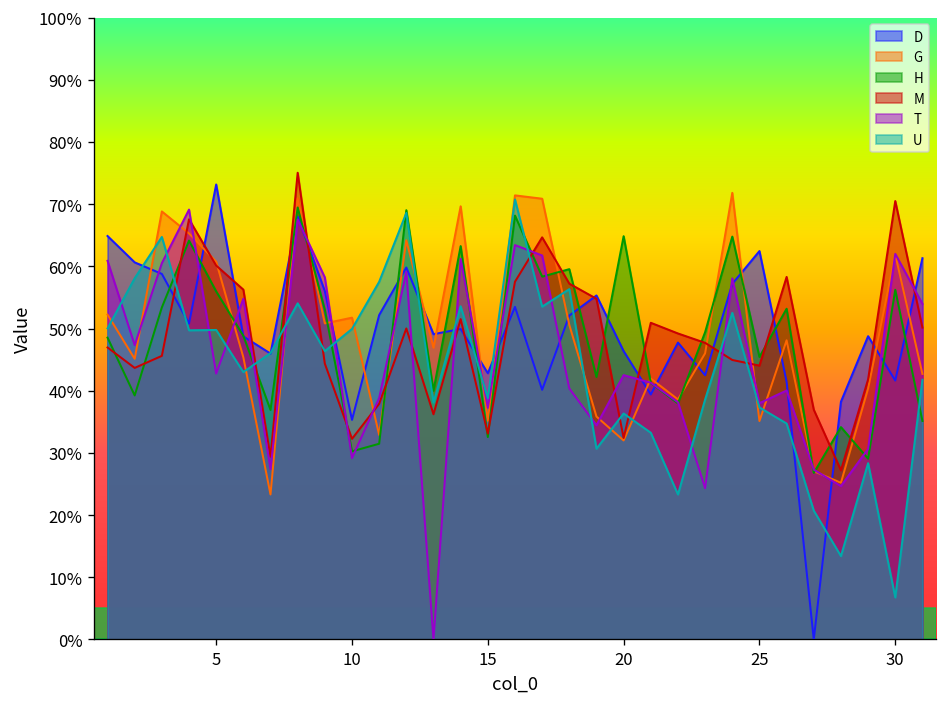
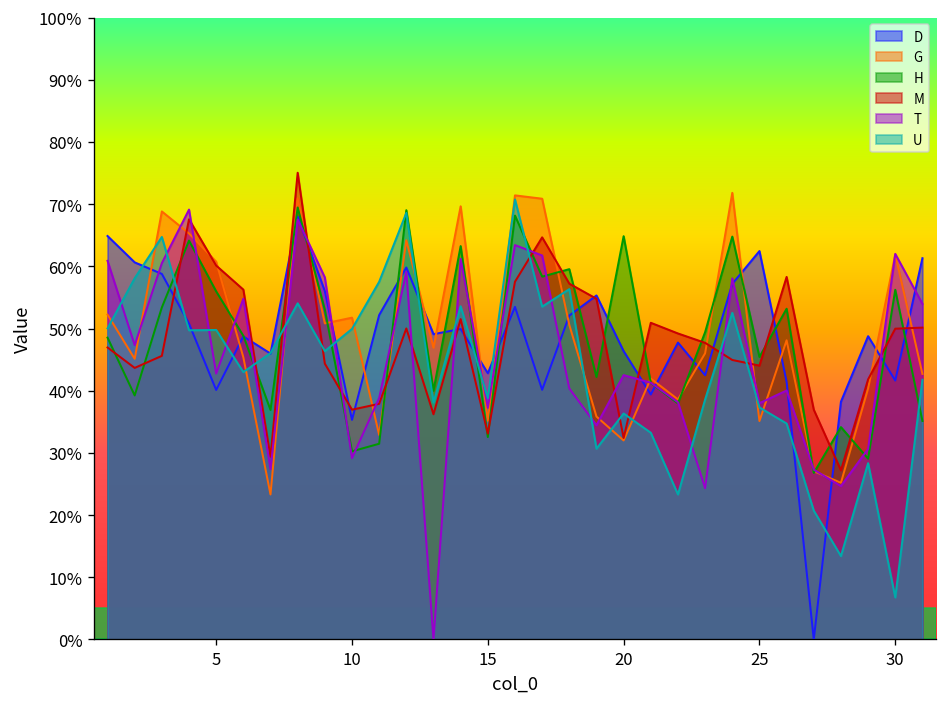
  {
    "D": {
-     "5": "73%",
+     "5": "40%",
      "10": "35%",
      "15": "43%",
      "20": "46%",
      "25": "62%",
      "30": "42%"
    },
    "G": {
      "5": "61%",
      "10": "52%",
      "15": "35%",
      "25": "35%"
    },
    "H": {
      "5": "56%",
      "10": "30%",
      "15": "33%",
      "20": "65%",
      "25": "45%",
      "30": "56%"
    },
    "M": {
      "5": "60%",
-     "10": "32%",
+     "10": "37%",
      "15": "33%",
      "25": "44%",
-     "30": "71%"
+     "30": "50%"
    },
    "T": {
      "5": "43%",
      "10": "29%",
      "15": "37%",
      "20": "43%",
      "25": "38%"
    },
    "U": {
      "5": "50%",
      "10": "50%",
      "15": "39%",
      "20": "36%",
      "25": "37%",
      "30": "7%"
    }
  }
